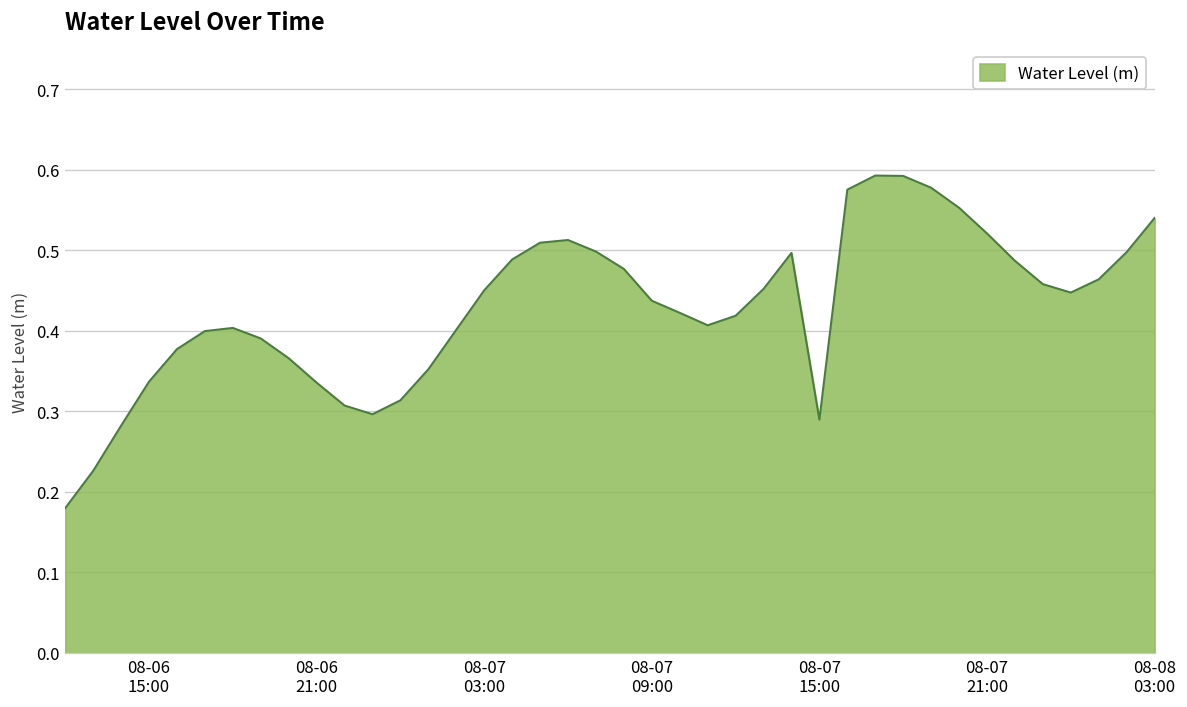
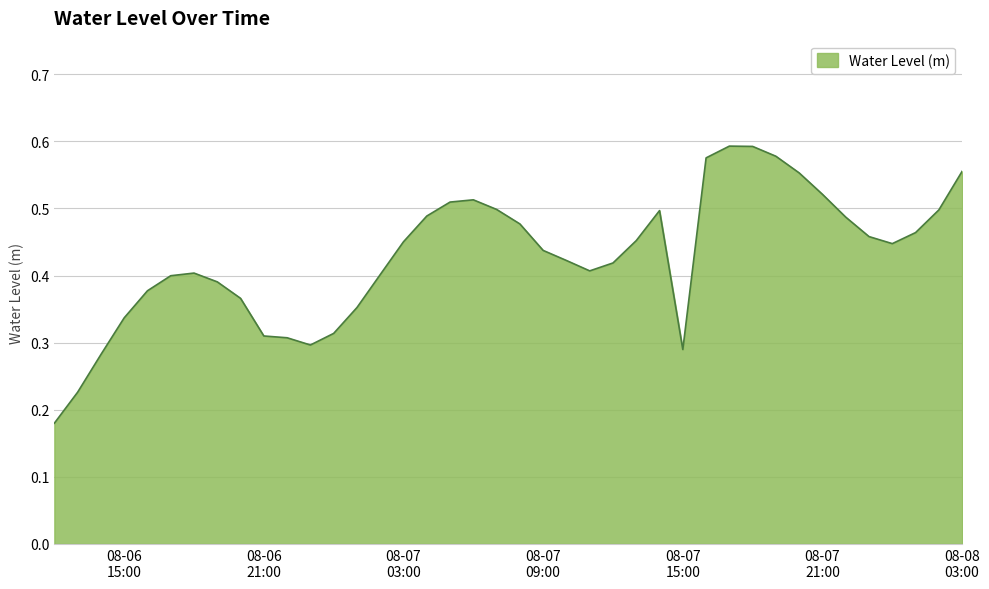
  {
    "08-06 15:00": 0.34,
-   "08-06 21:00": 0.34,
+   "08-06 21:00": 0.31,
    "08-07 03:00": 0.45,
    "08-07 09:00": 0.44,
    "08-07 15:00": 0.29,
    "08-07 21:00": 0.52,
-   "08-08 03:00": 0.54
+   "08-08 03:00": 0.56
  }
